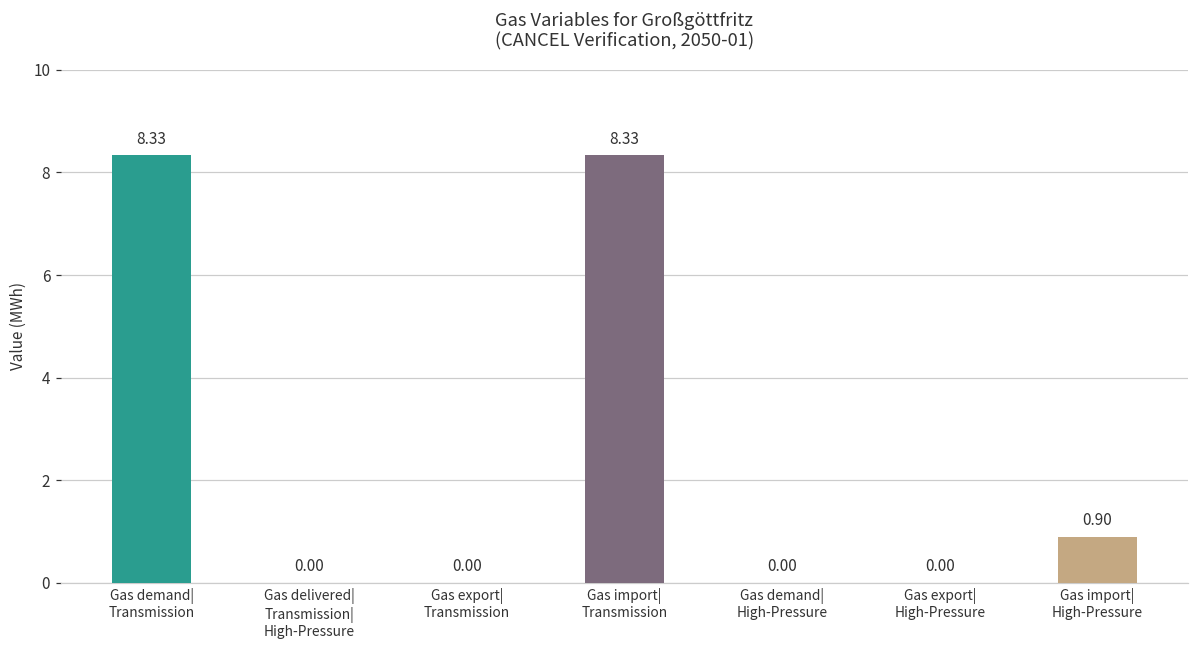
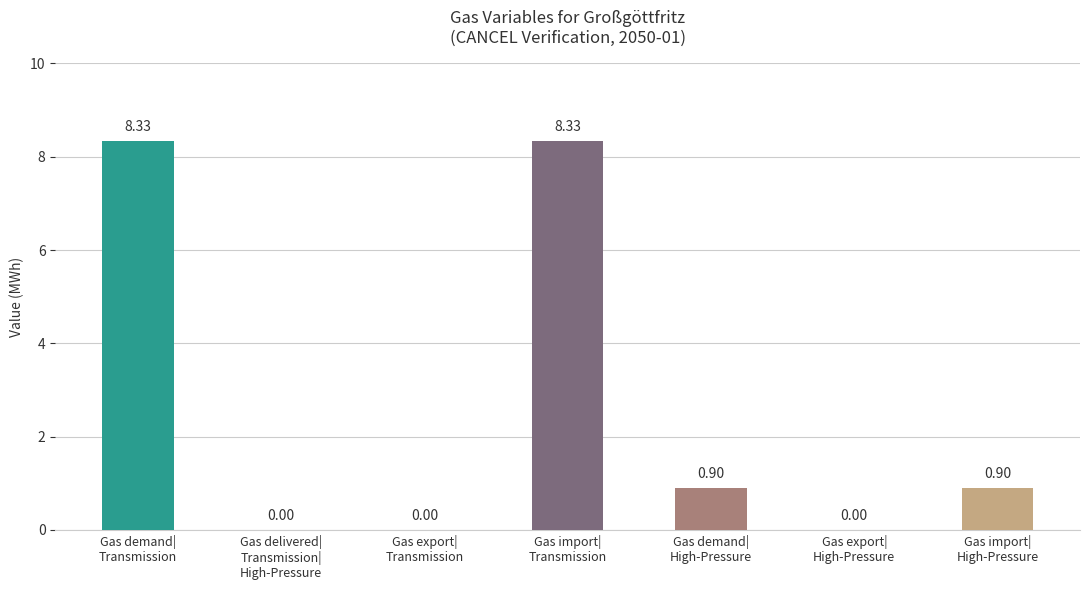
  {
    "Gas demand| Transmission": 8.33,
    "Gas delivered| Transmission| High-Pressure": 0.00,
    "Gas export| Transmission": 0.00,
    "Gas import| Transmission": 8.33,
-   "Gas demand| High-Pressure": 0.00,
+   "Gas demand| High-Pressure": 0.90,
    "Gas export| High-Pressure": 0.00,
    "Gas import| High-Pressure": 0.90
  }
